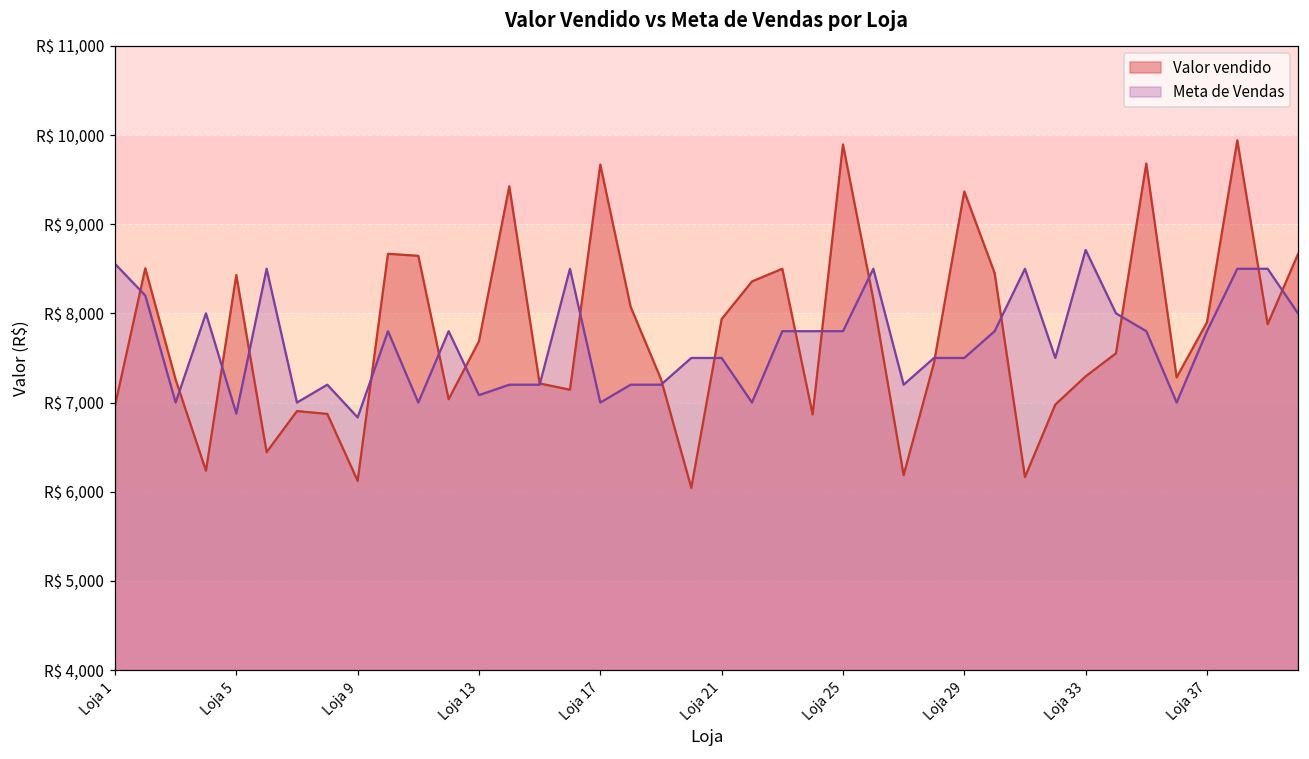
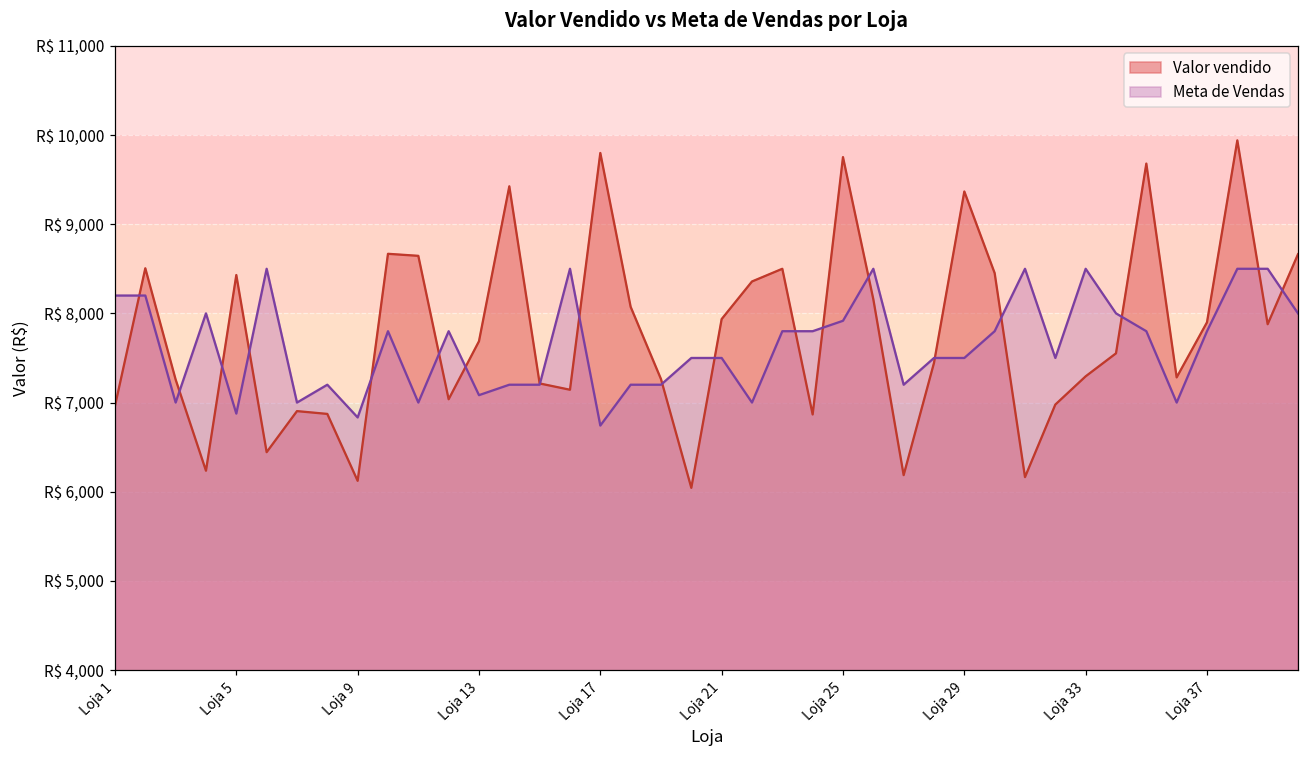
  {
    "Valor vendido": {
      "Loja 1": "R$ 7,000",
      "Loja 5": "R$ 8,400",
      "Loja 9": "R$ 6,100",
      "Loja 13": "R$ 7,700",
-     "Loja 17": "R$ 9,700",
+     "Loja 17": "R$ 9,800",
      "Loja 21": "R$ 7,900",
-     "Loja 25": "R$ 9,900",
+     "Loja 25": "R$ 9,800",
      "Loja 29": "R$ 9,400",
      "Loja 33": "R$ 7,300",
      "Loja 37": "R$ 7,900"
    },
    "Meta de Vendas": {
-     "Loja 1": "R$ 8,600",
+     "Loja 1": "R$ 8,200",
      "Loja 5": "R$ 6,900",
      "Loja 9": "R$ 6,800",
      "Loja 13": "R$ 7,100",
-     "Loja 17": "R$ 7,000",
+     "Loja 17": "R$ 6,700",
      "Loja 21": "R$ 7,500",
-     "Loja 25": "R$ 7,800",
+     "Loja 25": "R$ 7,900",
      "Loja 29": "R$ 7,500",
-     "Loja 33": "R$ 8,700",
+     "Loja 33": "R$ 8,500",
      "Loja 37": "R$ 7,800"
    }
  }
